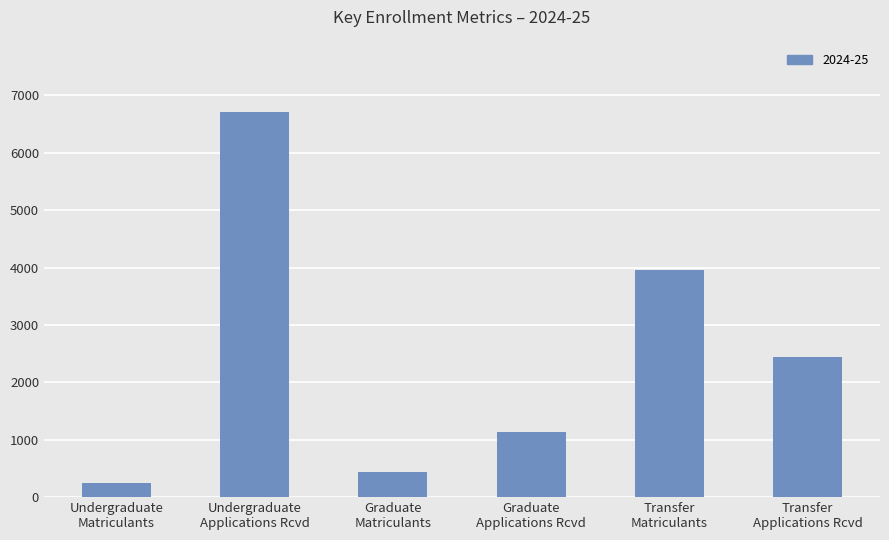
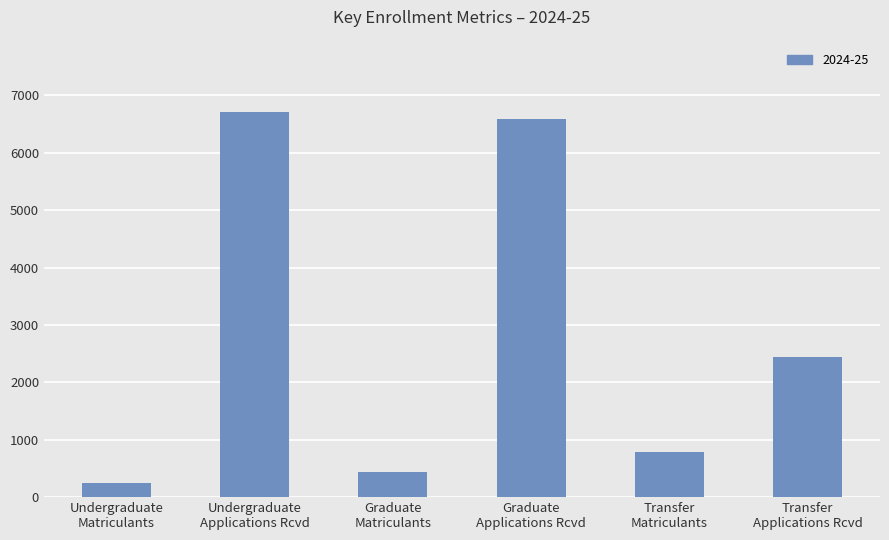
  {
    "Undergraduate Matriculants": 200,
    "Undergraduate Applications Rcvd": 6700,
    "Graduate Matriculants": 400,
-   "Graduate Applications Rcvd": 1100,
-   "Transfer Matriculants": 4000,
+   "Graduate Applications Rcvd": 6600,
+   "Transfer Matriculants": 800,
    "Transfer Applications Rcvd": 2400
  }
